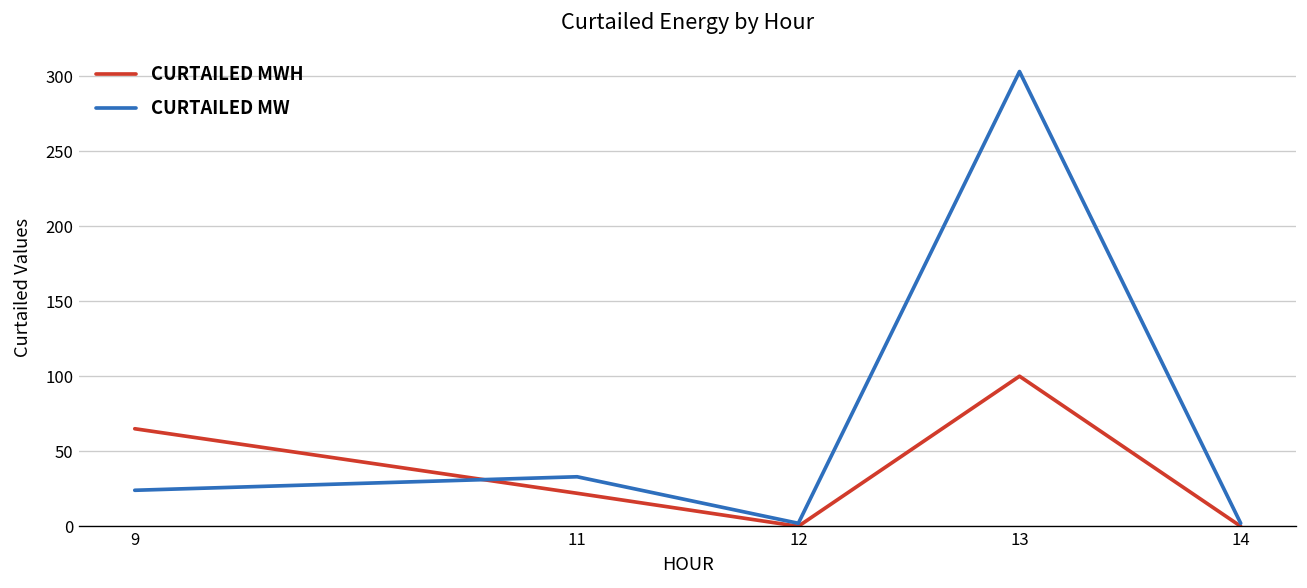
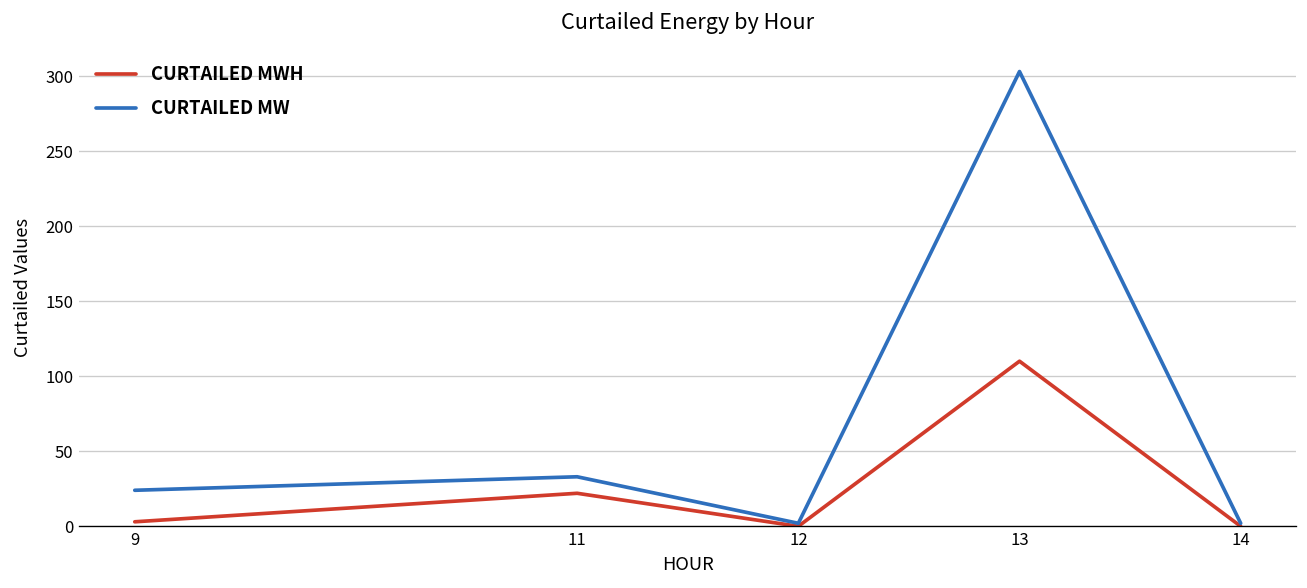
  {
    "CURTAILED MWH": {
-     "9": 65,
+     "9": 3,
      "11": 22,
-     "13": 100
+     "13": 110
    },
    "CURTAILED MW": {
      "9": 24,
      "11": 33,
      "13": 303
    }
  }
